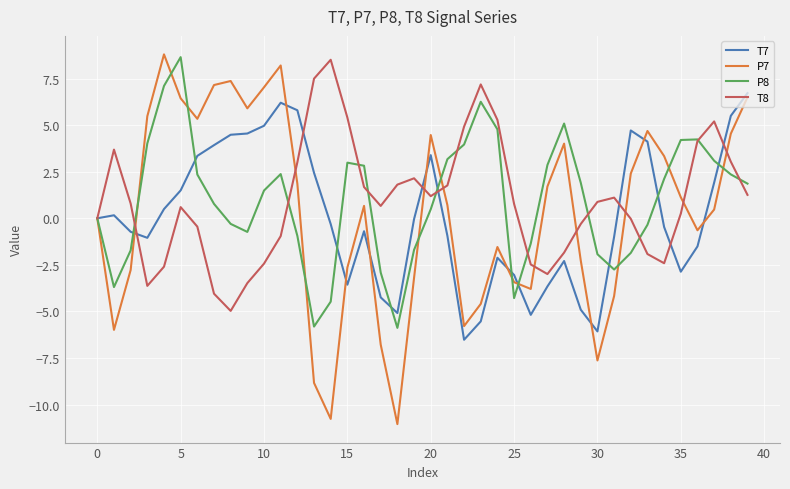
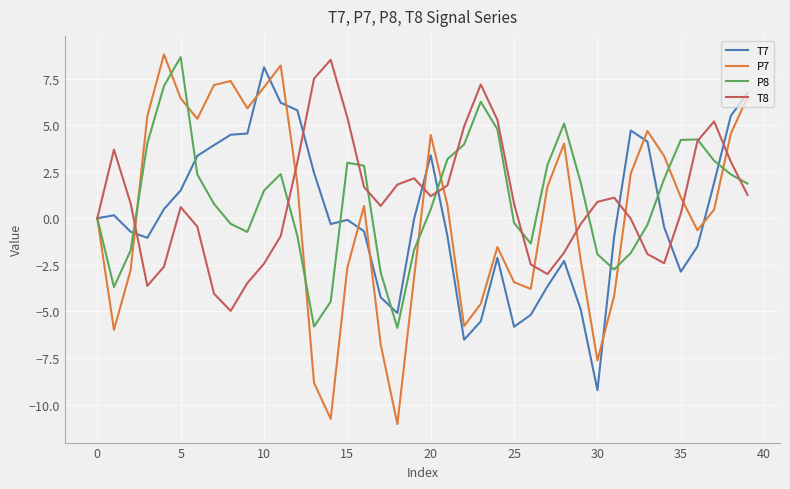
  {
    "T7": {
      "5": 1.5,
-     "10": 5.0,
-     "15": -3.6,
+     "10": 8.1,
+     "15": -0.1,
      "20": 3.4,
-     "25": -3.0,
-     "30": -6.1,
+     "25": -5.8,
+     "30": -9.2,
      "35": -2.9
    },
    "P8": {
      "5": 8.7,
      "10": 1.5,
      "15": 3.0,
      "20": 0.5,
-     "25": -4.3,
+     "25": -0.2,
      "30": -1.9,
      "35": 4.2
    }
  }
